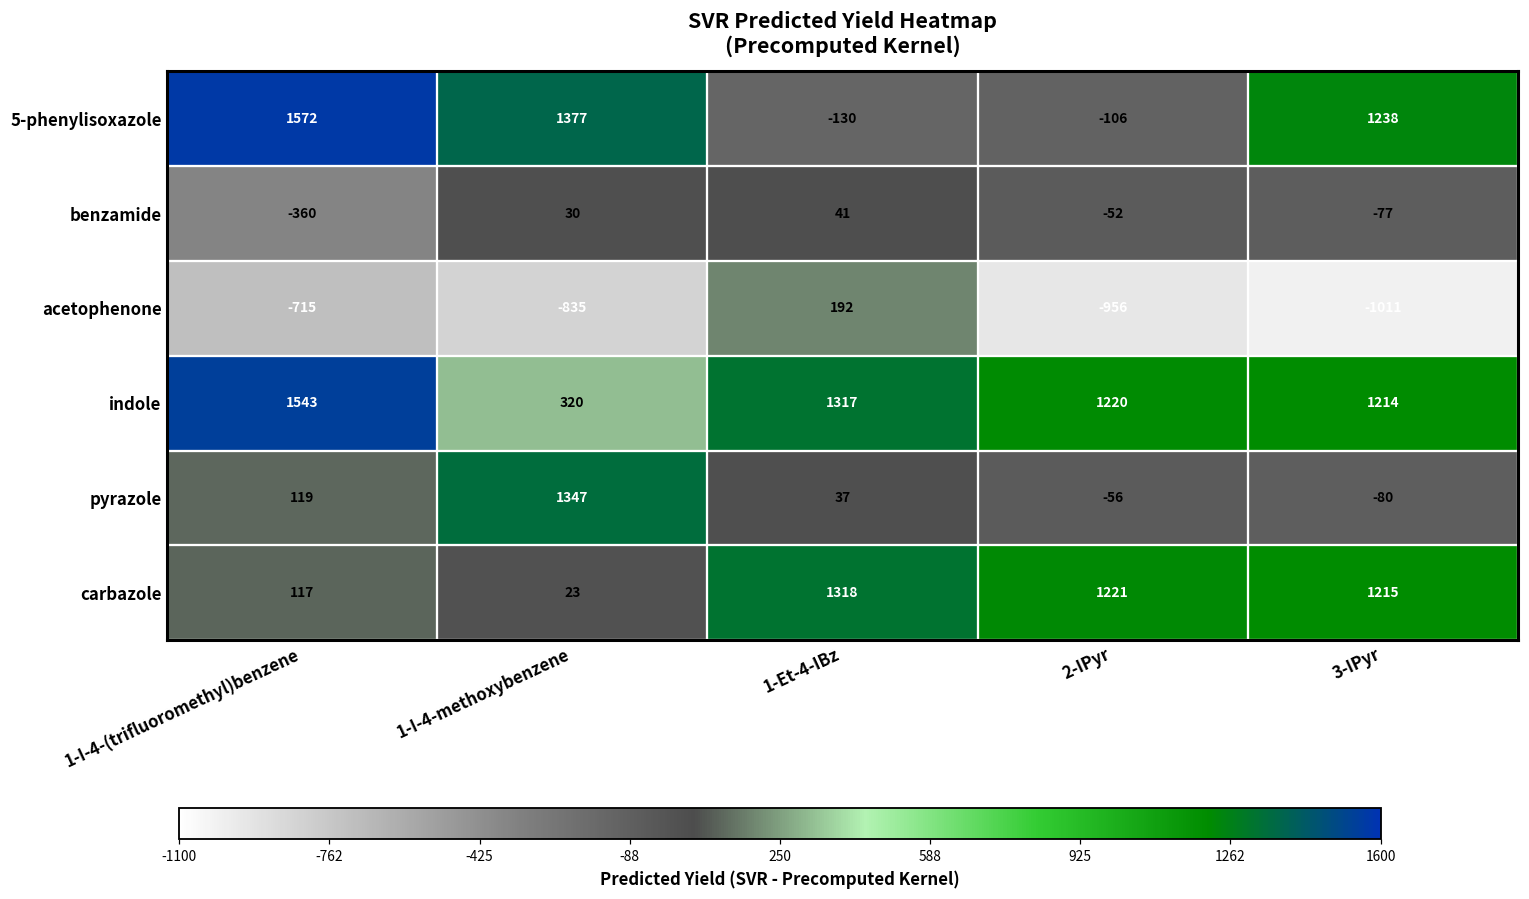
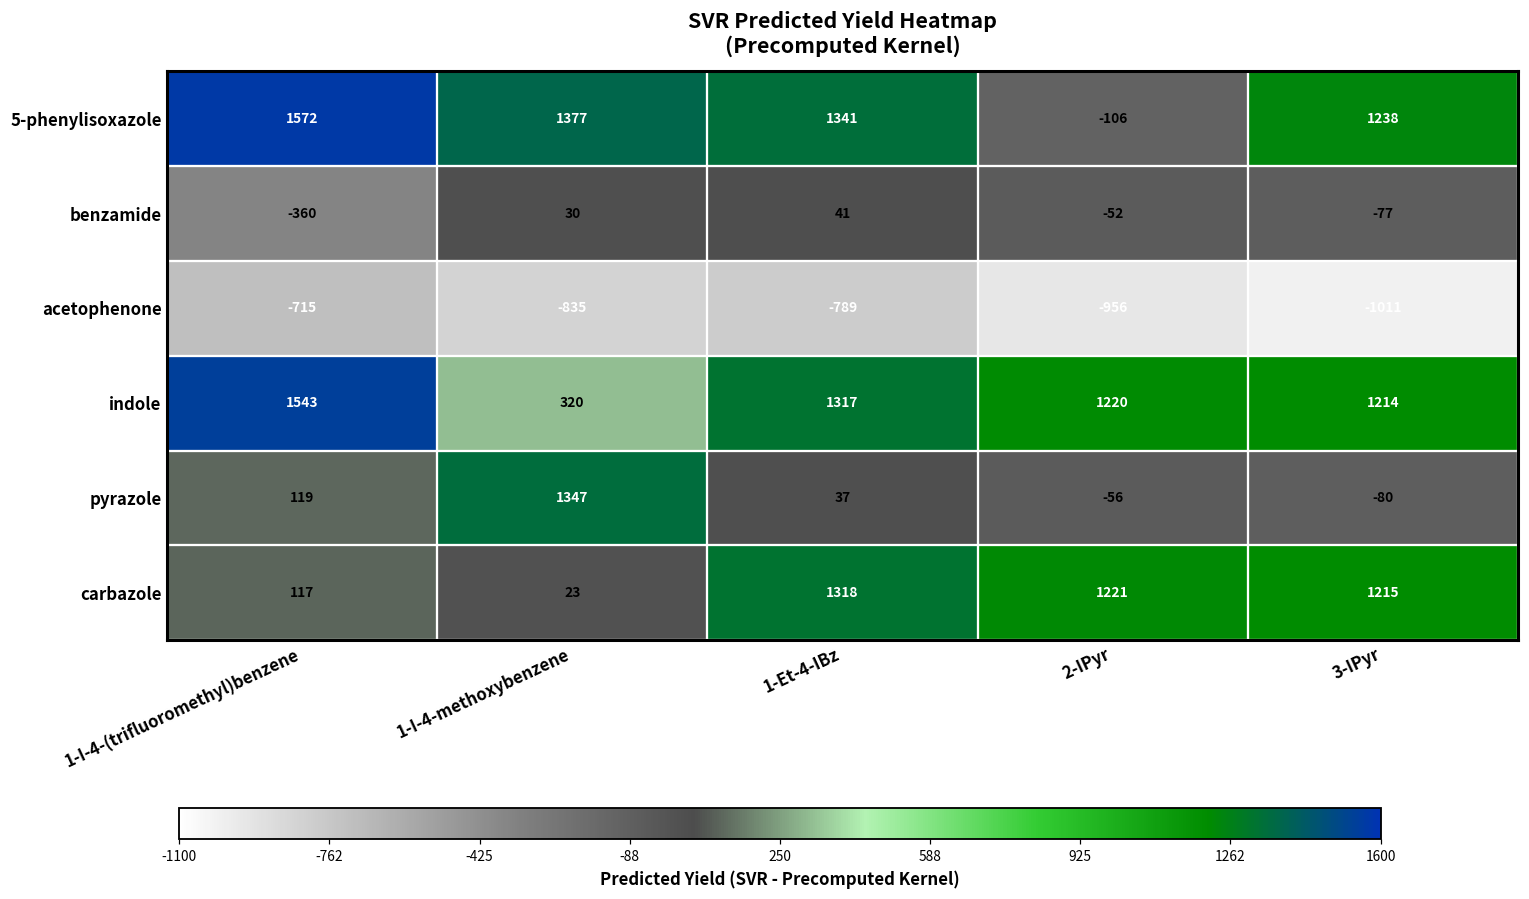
  {
    "5-phenylisoxazole": {
      "1-I-4-(trifluoromethyl)benzene": 1572,
      "1-I-4-methoxybenzene": 1377,
-     "1-Et-4-IBz": -130,
+     "1-Et-4-IBz": 1341,
      "2-IPyr": -106,
      "3-IPyr": 1238
    },
    "benzamide": {
      "1-I-4-(trifluoromethyl)benzene": -360,
      "1-I-4-methoxybenzene": 30,
      "1-Et-4-IBz": 41,
      "2-IPyr": -52,
      "3-IPyr": -77
    },
    "acetophenone": {
      "1-I-4-(trifluoromethyl)benzene": -715,
-     "1-Et-4-IBz": 192
+     "1-Et-4-IBz": -789
    },
    "indole": {
      "1-I-4-(trifluoromethyl)benzene": 1543,
      "1-I-4-methoxybenzene": 320,
      "1-Et-4-IBz": 1317,
      "2-IPyr": 1220,
      "3-IPyr": 1214
    },
    "pyrazole": {
      "1-I-4-(trifluoromethyl)benzene": 119,
      "1-I-4-methoxybenzene": 1347,
      "1-Et-4-IBz": 37,
      "2-IPyr": -56,
      "3-IPyr": -80
    },
    "carbazole": {
      "1-I-4-(trifluoromethyl)benzene": 117,
      "1-I-4-methoxybenzene": 23,
      "1-Et-4-IBz": 1318,
      "2-IPyr": 1221,
      "3-IPyr": 1215
    }
  }
